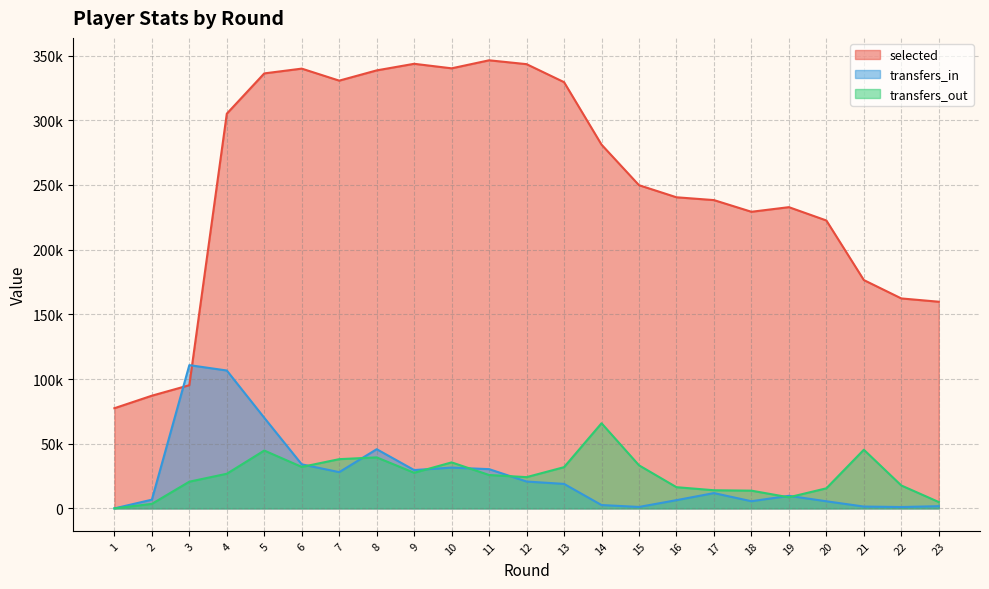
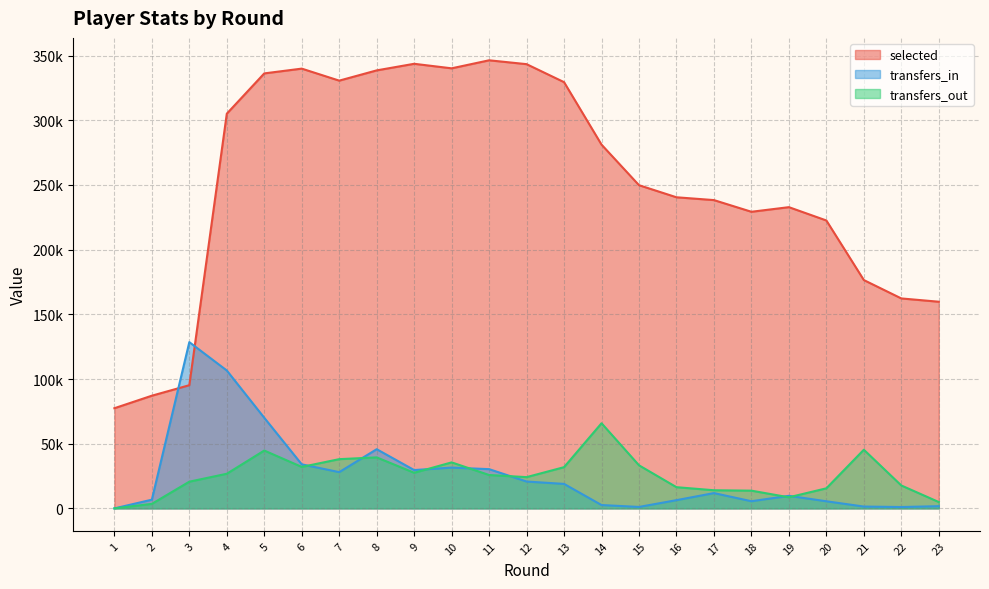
  {
    "selected": {
      "1": 77000,
      "2": 87000,
      "3": 95000,
      "4": 305000,
      "5": 336000,
      "6": 340000,
      "7": 331000,
      "8": 339000,
      "9": 344000,
      "10": 340000,
      "11": 346000,
      "12": 343000,
      "13": 329000,
      "14": 281000,
      "15": 250000,
      "16": 240000,
      "17": 238000,
      "18": 229000,
      "19": 233000,
      "20": 223000,
      "21": 176000,
      "22": 162000,
      "23": 160000
    },
    "transfers_in": {
      "2": 7000,
-     "3": 111000,
+     "3": 129000,
      "4": 107000,
      "5": 70000,
      "6": 34000,
      "7": 28000,
      "8": 46000,
      "9": 30000,
      "10": 32000,
      "11": 30000,
      "12": 21000,
      "13": 19000,
      "14": 3000,
      "15": 1000,
      "16": 6000,
      "17": 12000,
      "18": 6000,
      "20": 6000,
      "21": 1000,
      "22": 1000,
      "23": 2000
    },
    "transfers_out": {
      "2": 4000,
      "3": 21000,
      "4": 27000,
      "5": 45000,
      "6": 32000,
      "7": 38000,
      "8": 39000,
      "9": 28000,
      "10": 36000,
      "11": 26000,
      "12": 24000,
      "13": 32000,
      "14": 66000,
      "15": 33000,
      "16": 16000,
      "17": 14000,
      "18": 14000,
      "20": 16000,
      "21": 45000,
      "22": 18000,
      "23": 5000
    }
  }
